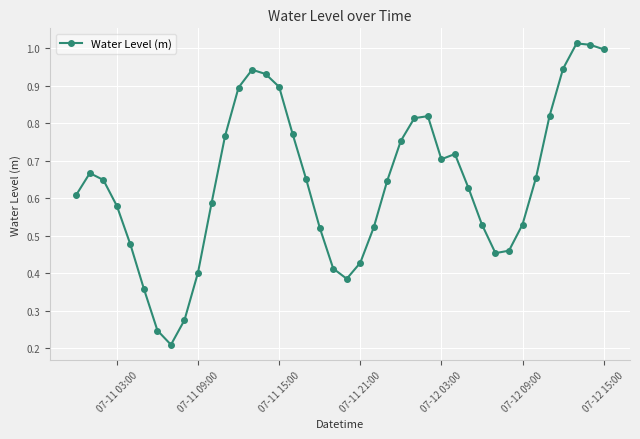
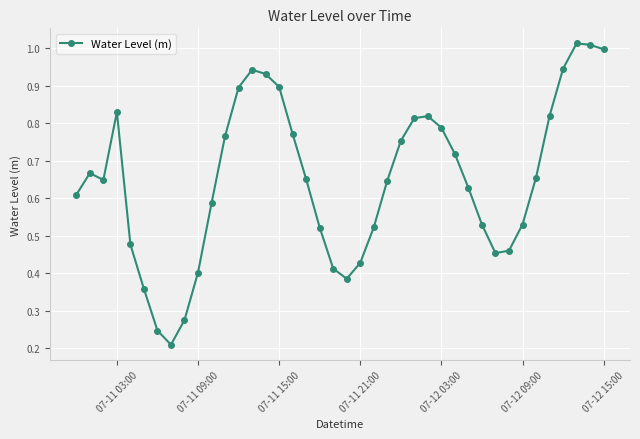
  {
-   "07-11 03:00": 0.58,
+   "07-11 03:00": 0.83,
    "07-11 09:00": 0.40,
    "07-11 15:00": 0.90,
    "07-11 21:00": 0.43,
-   "07-12 03:00": 0.70,
+   "07-12 03:00": 0.79,
    "07-12 09:00": 0.53,
    "07-12 15:00": 1.00
  }
